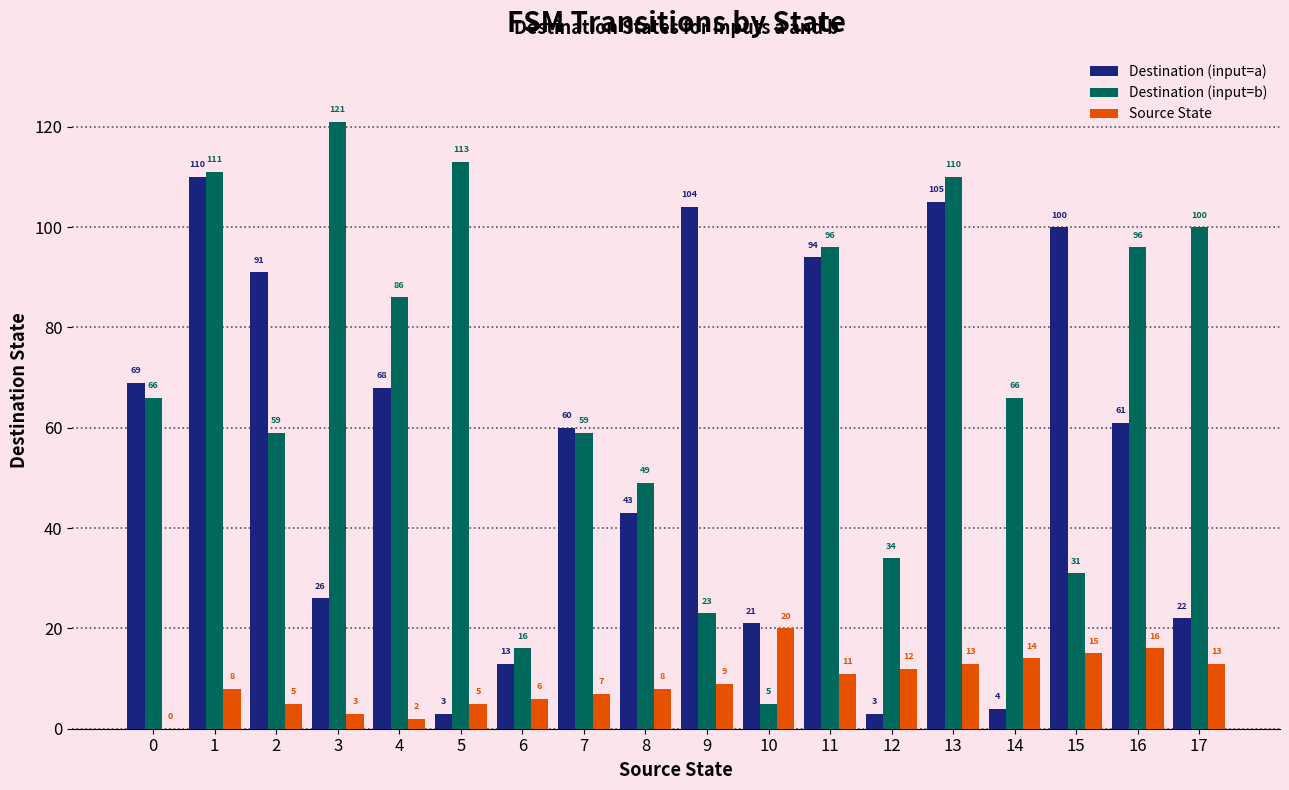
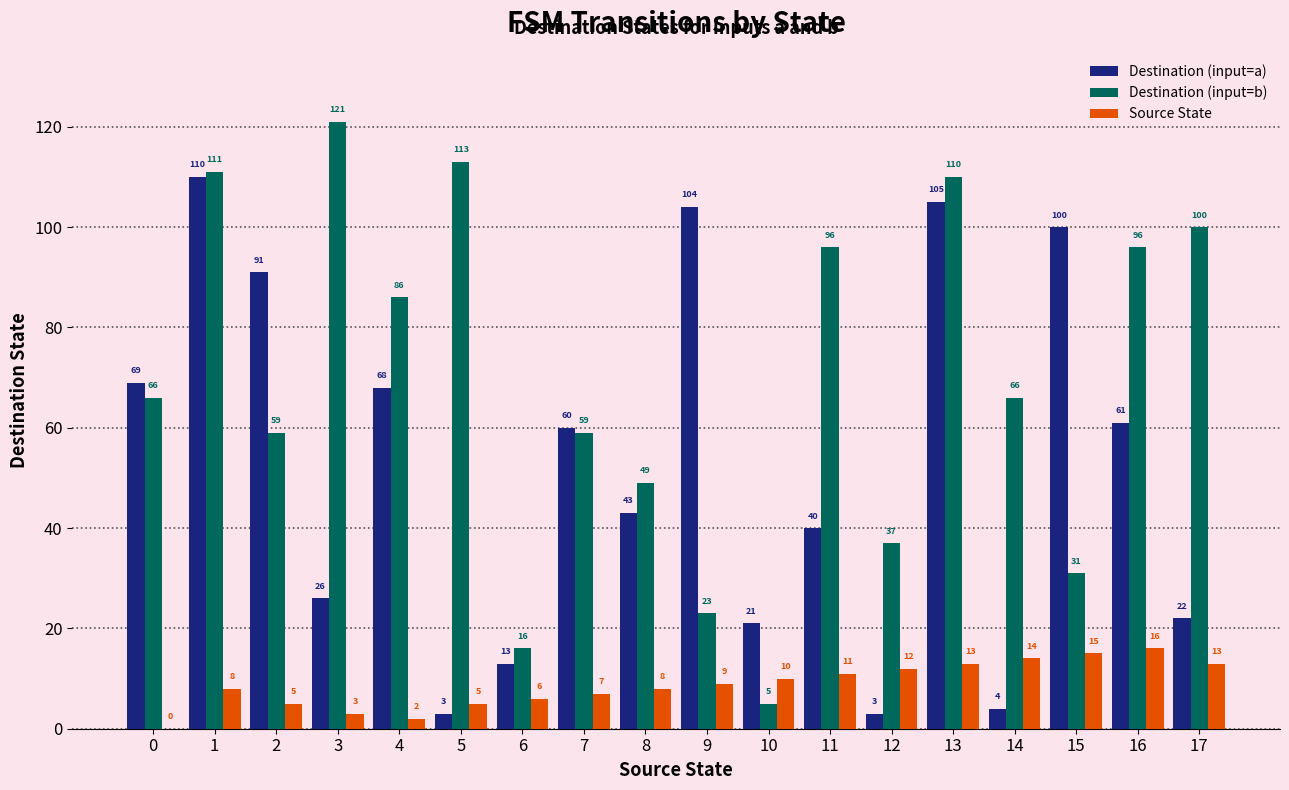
  {
    "Destination (input=a)": {
      "0": 69,
      "1": 110,
      "2": 91,
      "3": 26,
      "4": 68,
      "5": 3,
      "6": 13,
      "7": 60,
      "8": 43,
      "9": 104,
      "10": 21,
-     "11": 94,
+     "11": 40,
      "12": 3,
      "13": 105,
      "14": 4,
      "15": 100,
      "16": 61,
      "17": 22
    },
    "Destination (input=b)": {
      "0": 66,
      "1": 111,
      "2": 59,
      "3": 121,
      "4": 86,
      "5": 113,
      "6": 16,
      "7": 59,
      "8": 49,
      "9": 23,
      "10": 5,
      "11": 96,
-     "12": 34,
+     "12": 37,
      "13": 110,
      "14": 66,
      "15": 31,
      "16": 96,
      "17": 100
    },
    "Source State": {
      "0": 0,
      "1": 8,
      "2": 5,
      "3": 3,
      "4": 2,
      "5": 5,
      "6": 6,
      "7": 7,
      "8": 8,
      "9": 9,
-     "10": 20,
+     "10": 10,
      "11": 11,
      "12": 12,
      "13": 13,
      "14": 14,
      "15": 15,
      "16": 16,
      "17": 13
    }
  }
